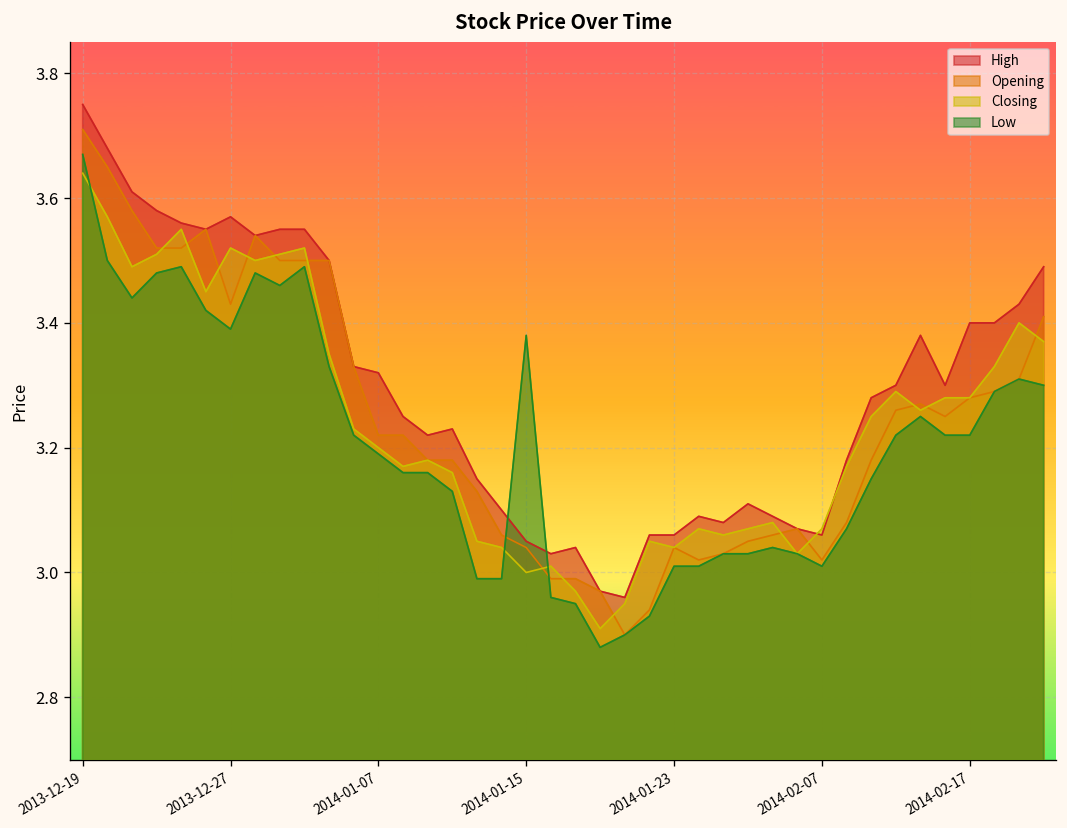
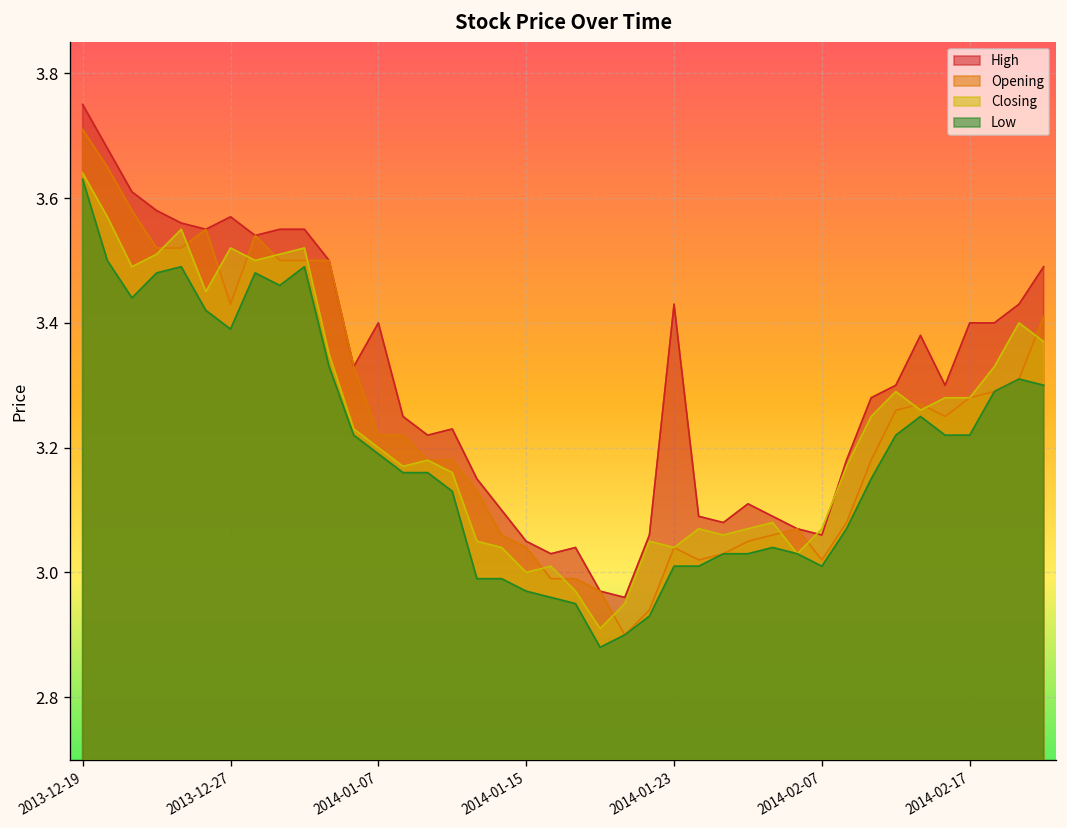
  {
    "High": {
      "2013-12-19": 3.75,
      "2013-12-27": 3.57,
-     "2014-01-07": 3.32,
+     "2014-01-07": 3.40,
      "2014-01-15": 3.05,
-     "2014-01-23": 3.06,
+     "2014-01-23": 3.43,
      "2014-02-07": 3.06,
      "2014-02-17": 3.40
    },
    "Low": {
-     "2013-12-19": 3.67,
+     "2013-12-19": 3.63,
      "2013-12-27": 3.39,
      "2014-01-07": 3.19,
-     "2014-01-15": 3.38,
+     "2014-01-15": 2.97,
      "2014-01-23": 3.01,
      "2014-02-07": 3.01,
      "2014-02-17": 3.22
    }
  }
